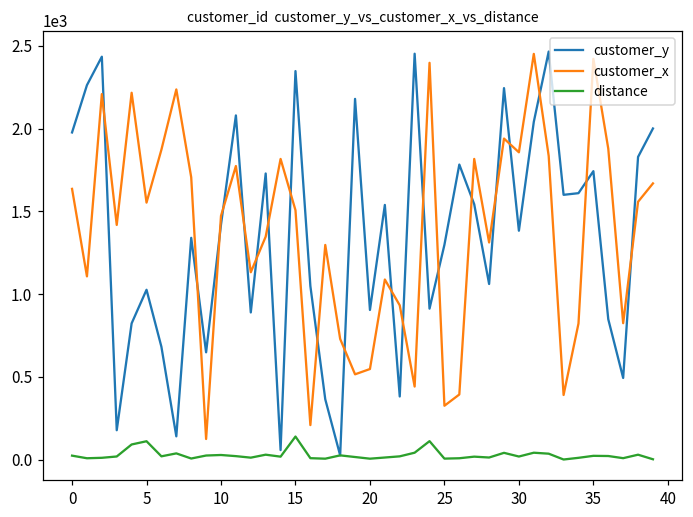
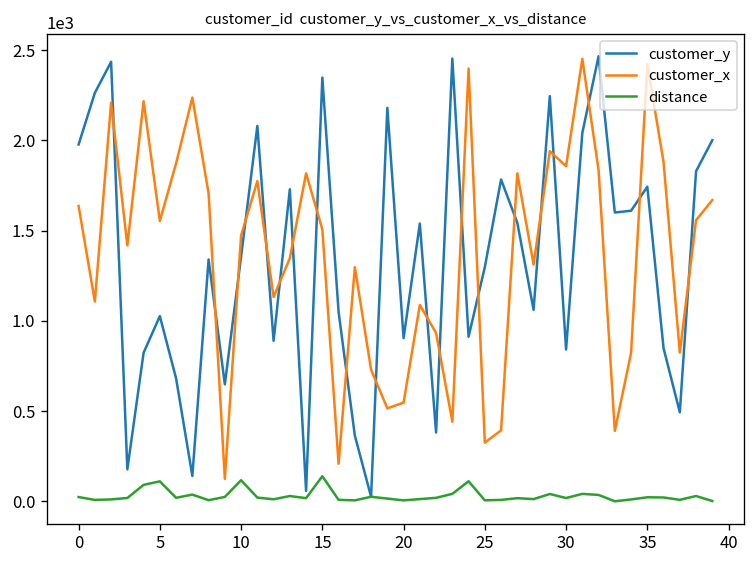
  {
    "customer_y": {
      "0": 1980,
      "5": 1030,
-     "10": 1420,
+     "10": 1360,
      "15": 2350,
      "20": 900,
      "25": 1300,
-     "30": 1380,
+     "30": 840,
      "35": 1740
    },
    "customer_x": {
      "0": 1640,
      "5": 1550,
      "10": 1470,
      "15": 1510,
      "20": 550,
      "25": 330,
      "30": 1860
    },
    "distance": {
      "0": 20,
      "5": 110,
-     "10": 30,
+     "10": 120,
      "15": 140,
      "20": 10,
      "25": 10,
      "30": 20,
      "35": 20
    }
  }
